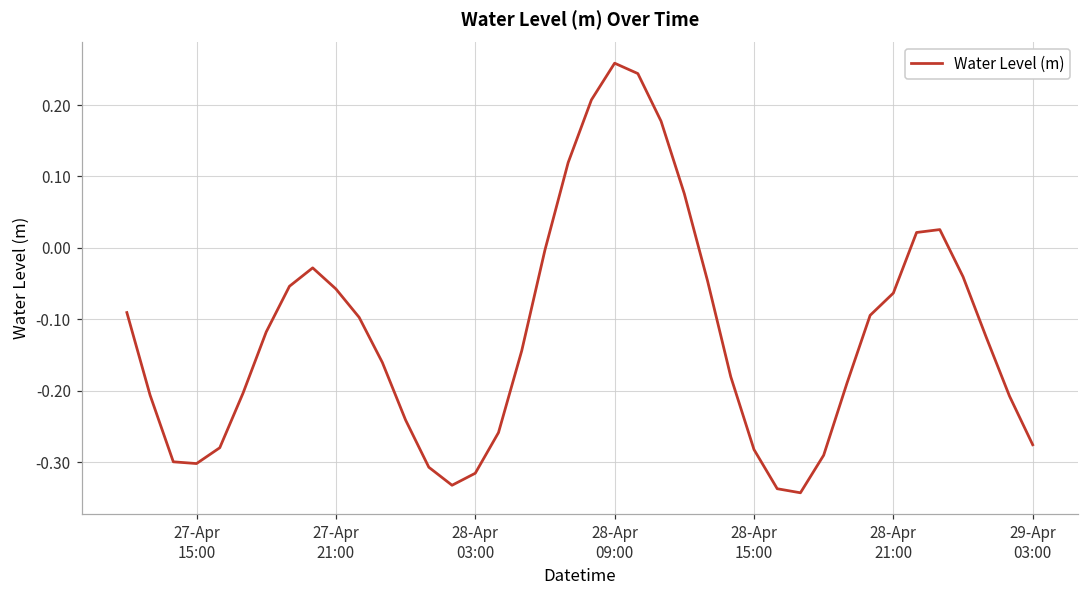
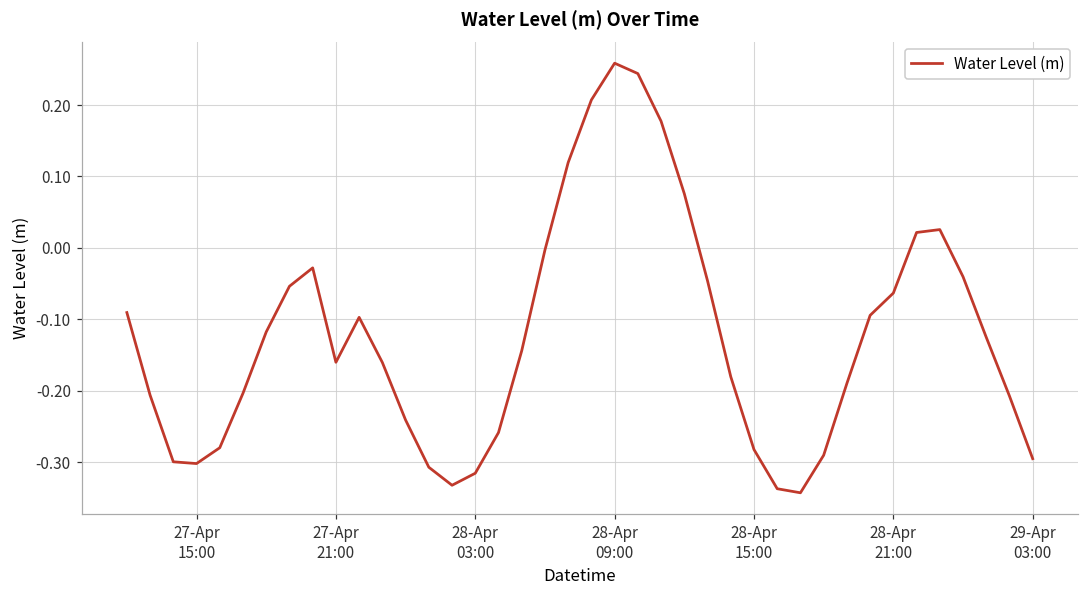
  {
    "27-Apr 15:00": -0.30,
-   "27-Apr 21:00": -0.06,
+   "27-Apr 21:00": -0.16,
    "28-Apr 03:00": -0.32,
    "28-Apr 09:00": 0.26,
    "28-Apr 15:00": -0.28,
    "28-Apr 21:00": -0.06,
-   "29-Apr 03:00": -0.28
+   "29-Apr 03:00": -0.30
  }
